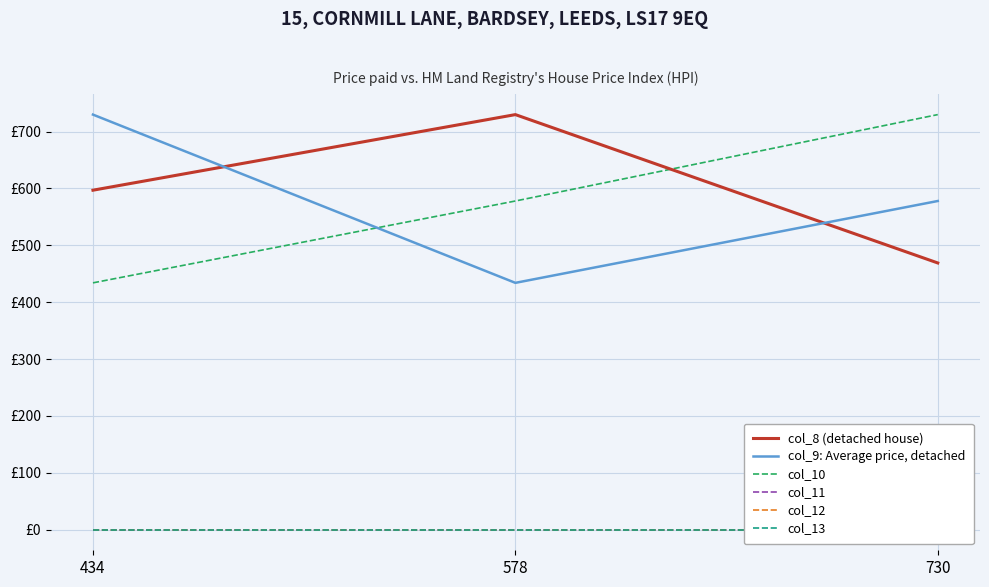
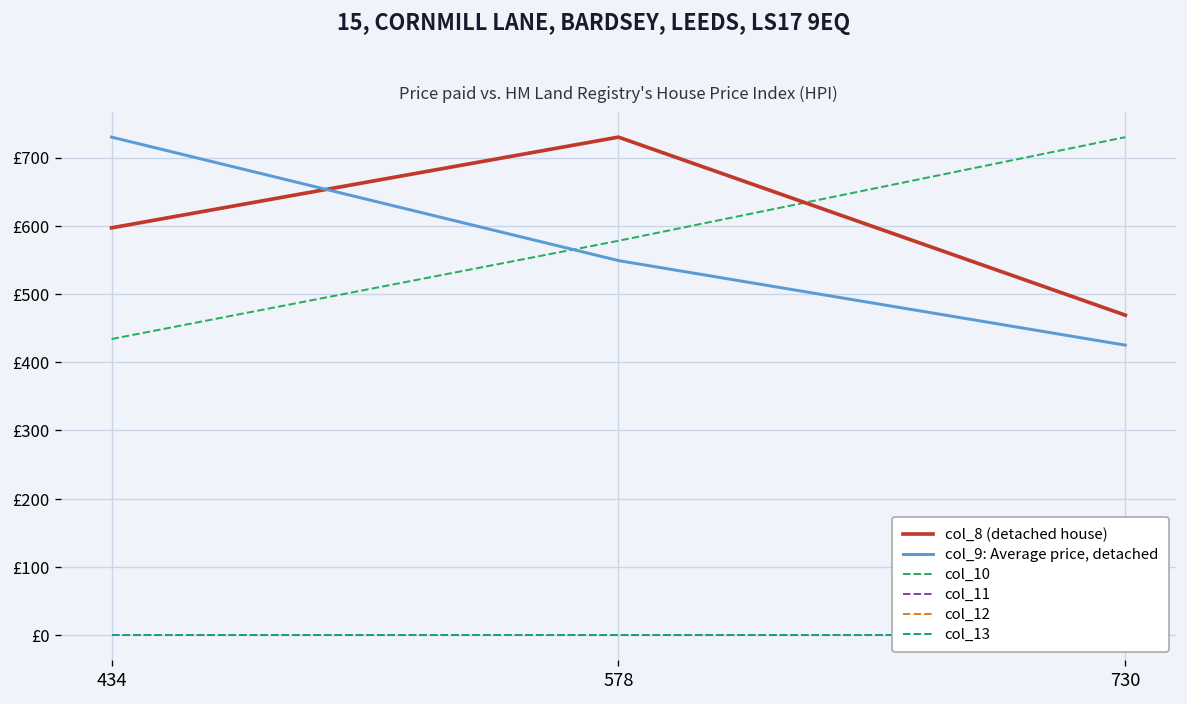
  {
    "col_8 (detached house)": {
      "434": "£600",
      "578": "£730",
      "730": "£470"
    },
    "col_9: Average price, detached": {
      "434": "£730",
-     "578": "£430",
-     "730": "£580"
+     "578": "£550",
+     "730": "£430"
    }
  }
